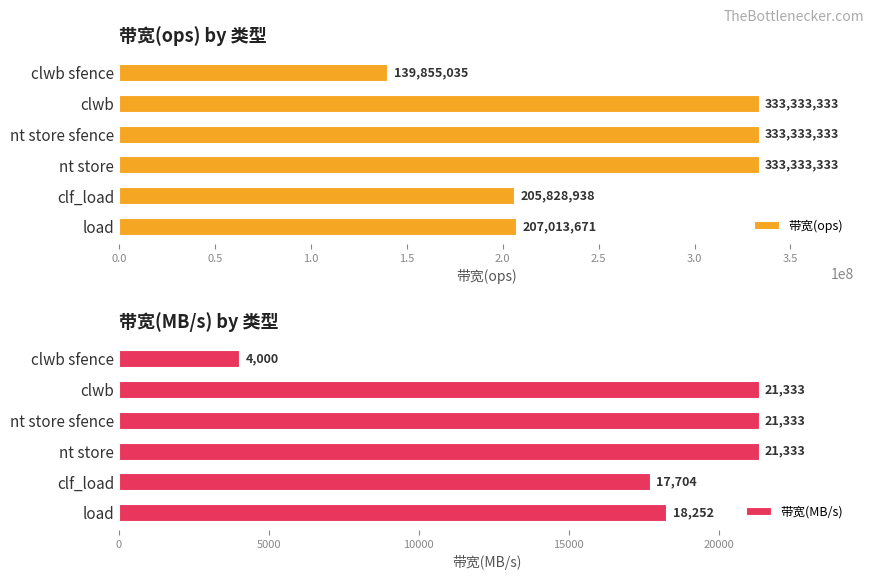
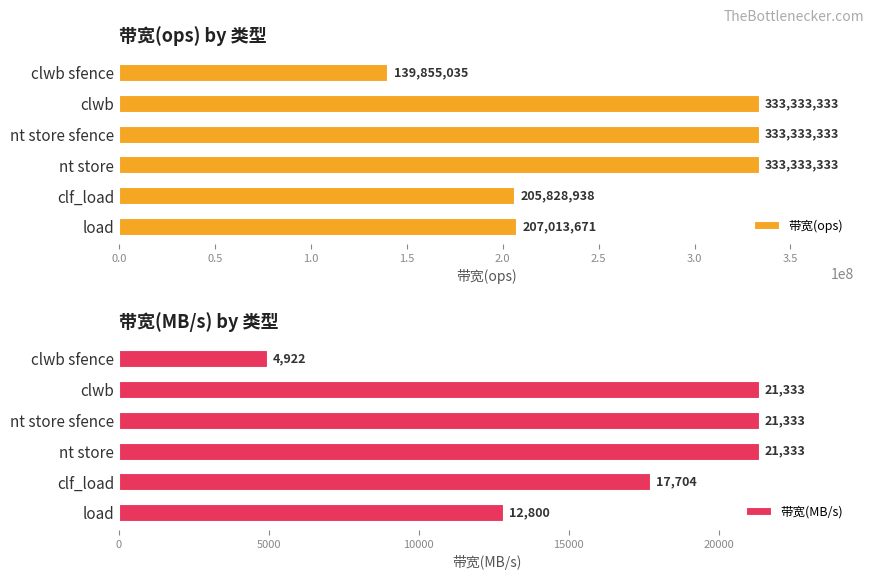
  {
    "带宽(ops) by 类型": {
      "clwb sfence": "139,855,035",
      "clwb": "333,333,333",
      "nt store sfence": "333,333,333",
      "nt store": "333,333,333",
      "clf_load": "205,828,938",
      "load": "207,013,671"
    },
    "带宽(MB/s) by 类型": {
-     "clwb sfence": "4,000",
+     "clwb sfence": "4,922",
      "clwb": "21,333",
      "nt store sfence": "21,333",
      "nt store": "21,333",
      "clf_load": "17,704",
-     "load": "18,252"
+     "load": "12,800"
    }
  }
